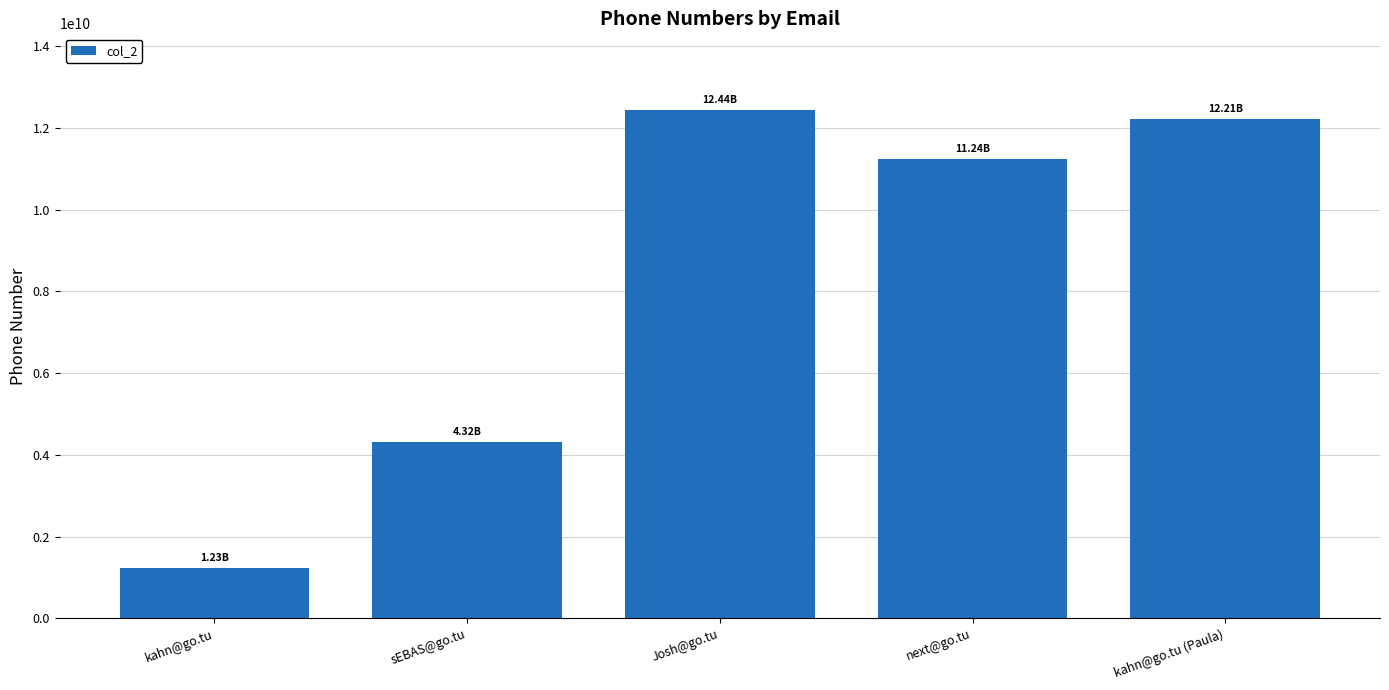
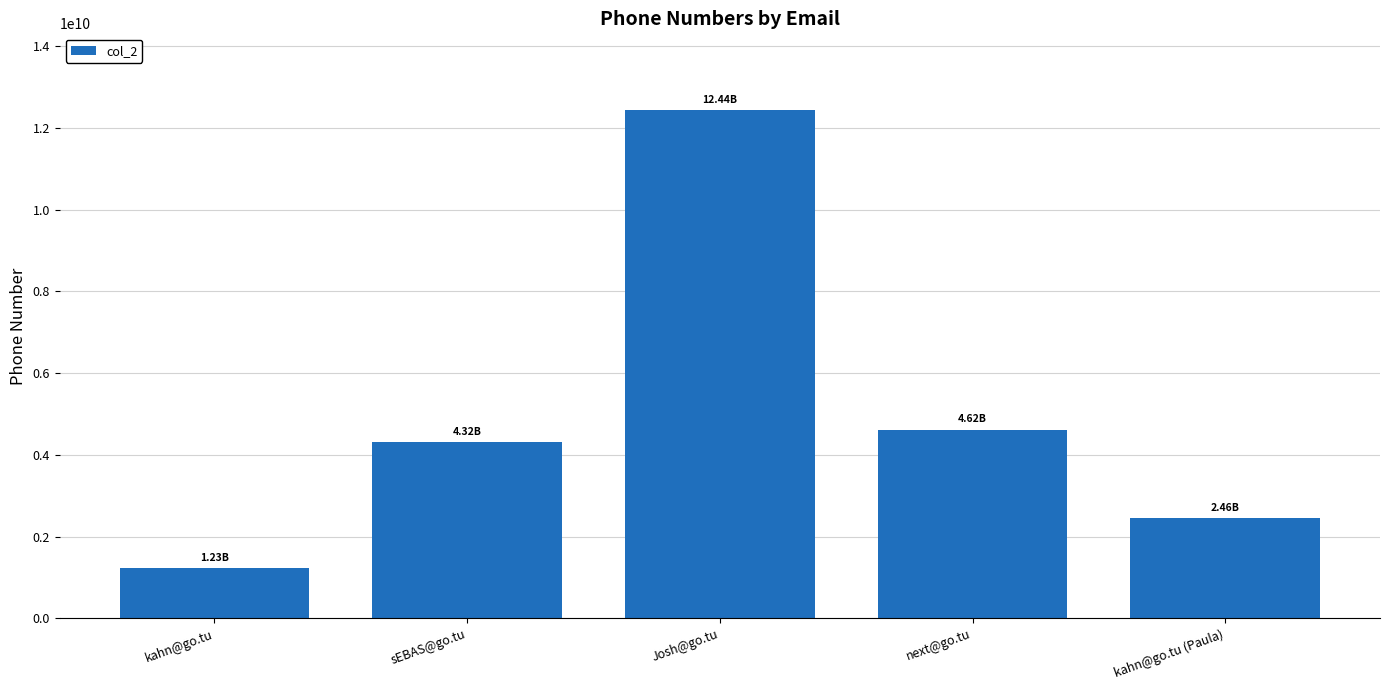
  {
    "kahn@go.tu": "1.23B",
    "sEBAS@go.tu": "4.32B",
    "Josh@go.tu": "12.44B",
-   "next@go.tu": "11.24B",
-   "kahn@go.tu (Paula)": "12.21B"
+   "next@go.tu": "4.62B",
+   "kahn@go.tu (Paula)": "2.46B"
  }
